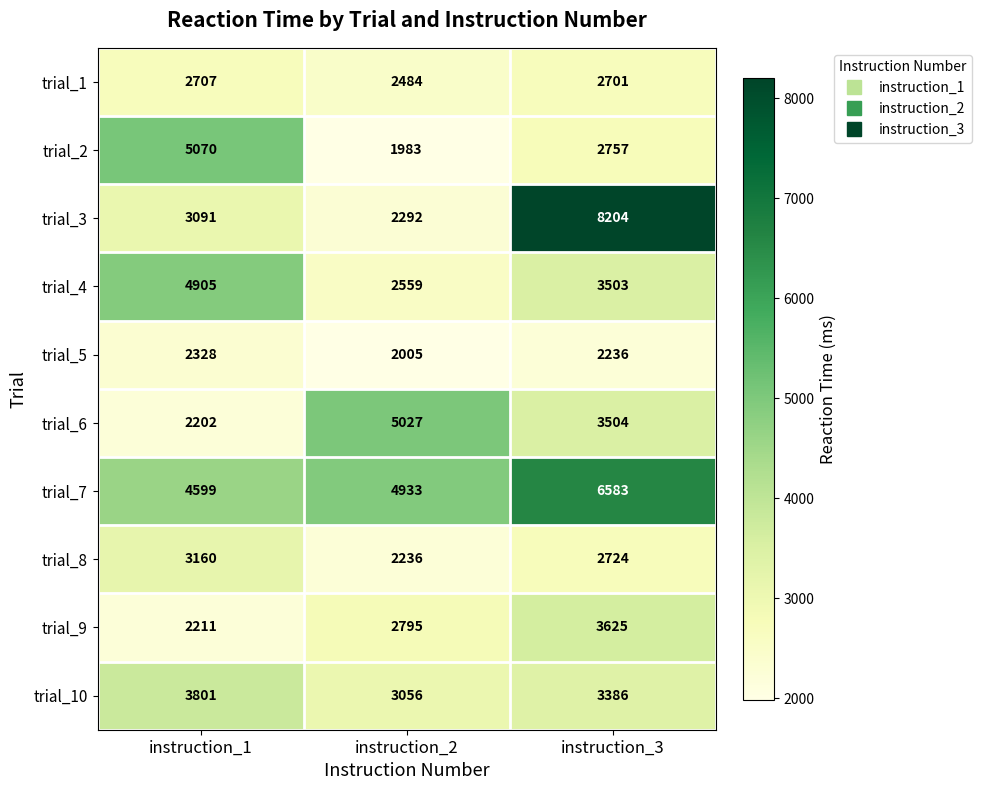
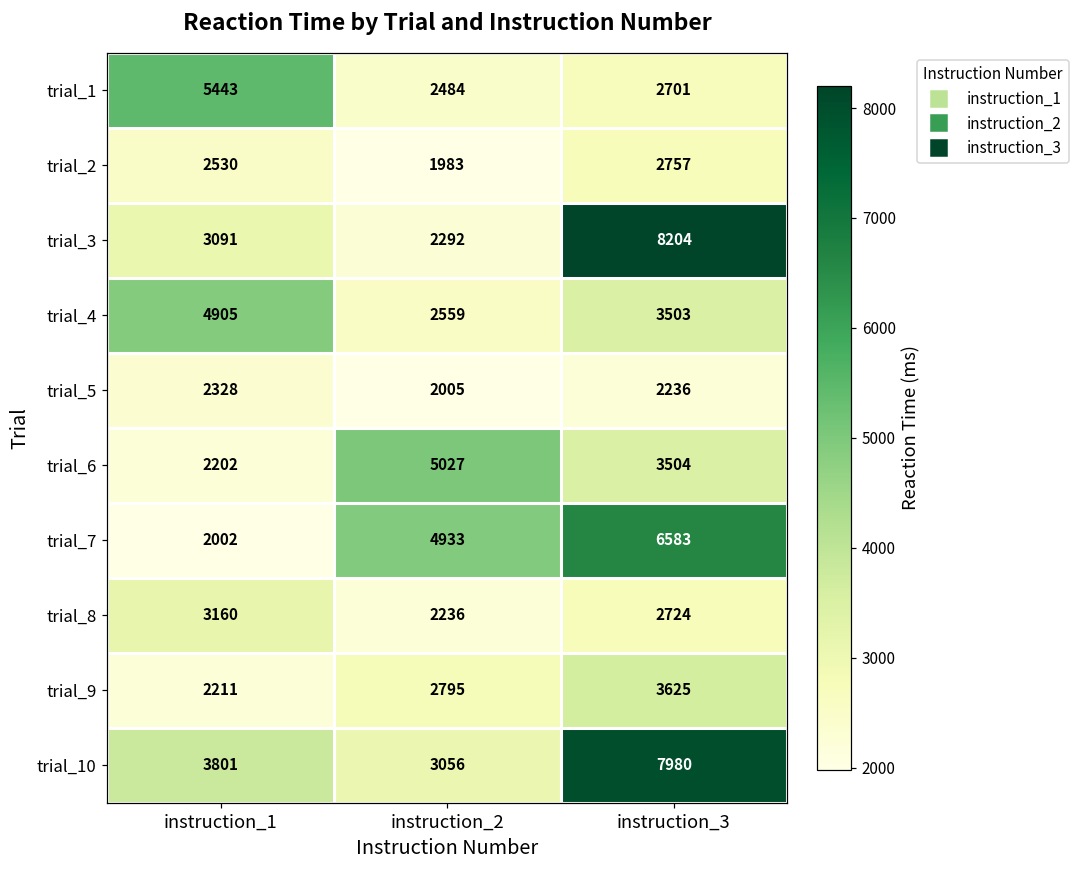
  {
    "trial_1": {
-     "instruction_1": 2707,
+     "instruction_1": 5443,
      "instruction_2": 2484,
      "instruction_3": 2701
    },
    "trial_2": {
-     "instruction_1": 5070,
+     "instruction_1": 2530,
      "instruction_2": 1983,
      "instruction_3": 2757
    },
    "trial_3": {
      "instruction_1": 3091,
      "instruction_2": 2292,
      "instruction_3": 8204
    },
    "trial_4": {
      "instruction_1": 4905,
      "instruction_2": 2559,
      "instruction_3": 3503
    },
    "trial_5": {
      "instruction_1": 2328,
      "instruction_2": 2005,
      "instruction_3": 2236
    },
    "trial_6": {
      "instruction_1": 2202,
      "instruction_2": 5027,
      "instruction_3": 3504
    },
    "trial_7": {
-     "instruction_1": 4599,
+     "instruction_1": 2002,
      "instruction_2": 4933,
      "instruction_3": 6583
    },
    "trial_8": {
      "instruction_1": 3160,
      "instruction_2": 2236,
      "instruction_3": 2724
    },
    "trial_9": {
      "instruction_1": 2211,
      "instruction_2": 2795,
      "instruction_3": 3625
    },
    "trial_10": {
      "instruction_1": 3801,
      "instruction_2": 3056,
-     "instruction_3": 3386
+     "instruction_3": 7980
    }
  }
